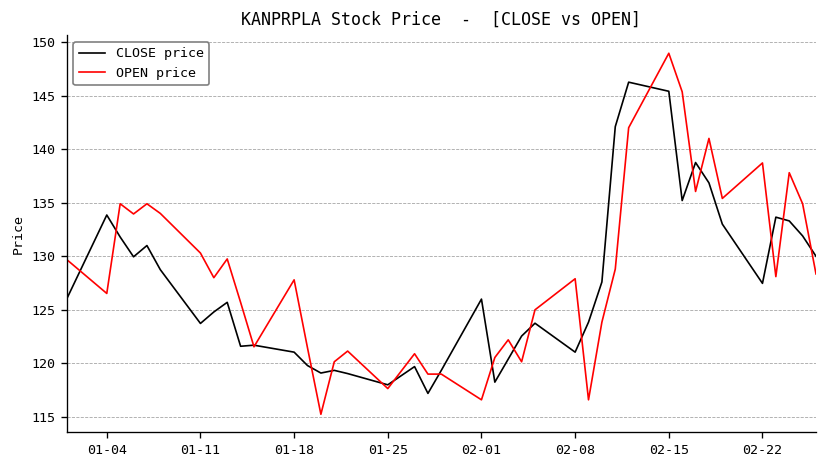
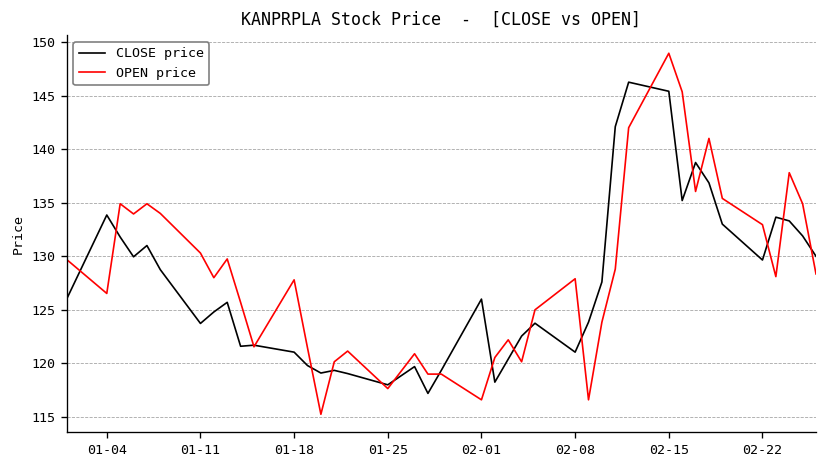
  {
    "CLOSE price": {
      "01-04": 134,
      "01-11": 124,
      "01-18": 121,
      "01-25": 118,
      "02-01": 126,
      "02-08": 121,
      "02-15": 145,
-     "02-22": 127
+     "02-22": 130
    },
    "OPEN price": {
      "01-04": 127,
      "01-11": 130,
      "01-18": 128,
      "01-25": 118,
      "02-01": 117,
      "02-08": 128,
      "02-15": 149,
-     "02-22": 139
+     "02-22": 133
    }
  }
